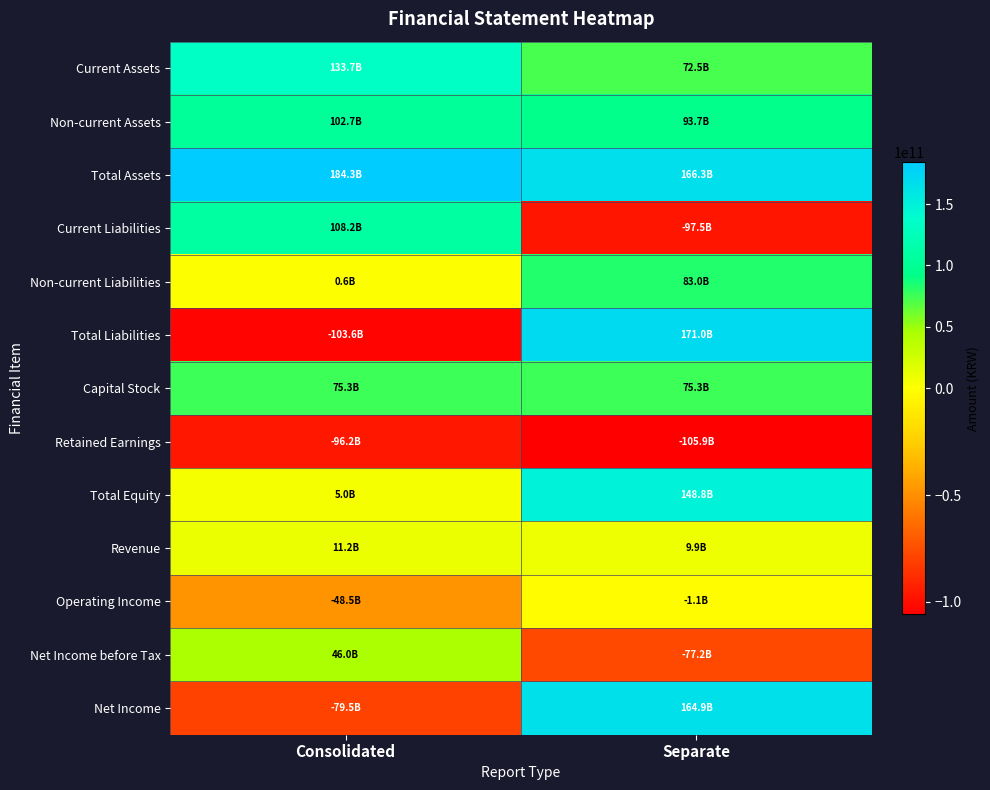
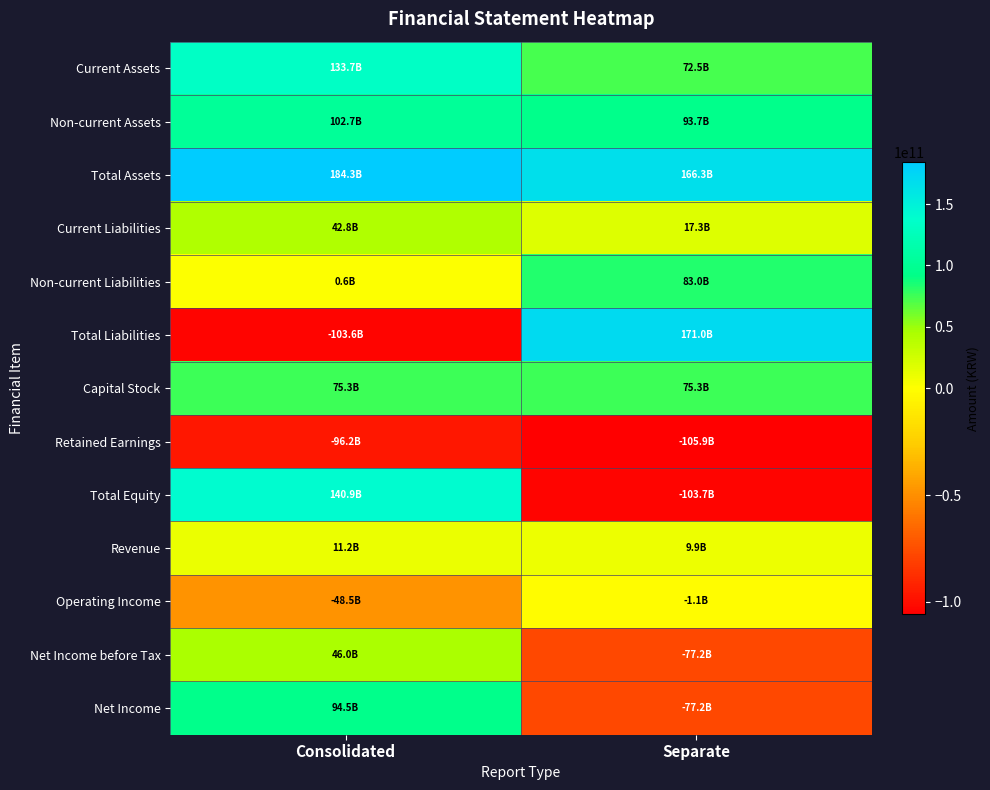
  {
    "Current Assets": {
      "Consolidated": "133.7B",
      "Separate": "72.5B"
    },
    "Non-current Assets": {
      "Consolidated": "102.7B",
      "Separate": "93.7B"
    },
    "Total Assets": {
      "Consolidated": "184.3B",
      "Separate": "166.3B"
    },
    "Current Liabilities": {
-     "Consolidated": "108.2B",
-     "Separate": "-97.5B"
+     "Consolidated": "42.8B",
+     "Separate": "17.3B"
    },
    "Non-current Liabilities": {
      "Consolidated": "0.6B",
      "Separate": "83.0B"
    },
    "Total Liabilities": {
      "Consolidated": "-103.6B",
      "Separate": "171.0B"
    },
    "Capital Stock": {
      "Consolidated": "75.3B",
      "Separate": "75.3B"
    },
    "Retained Earnings": {
      "Consolidated": "-96.2B",
      "Separate": "-105.9B"
    },
    "Total Equity": {
-     "Consolidated": "5.0B",
-     "Separate": "148.8B"
+     "Consolidated": "140.9B",
+     "Separate": "-103.7B"
    },
    "Revenue": {
      "Consolidated": "11.2B",
      "Separate": "9.9B"
    },
    "Operating Income": {
      "Consolidated": "-48.5B",
      "Separate": "-1.1B"
    },
    "Net Income before Tax": {
      "Consolidated": "46.0B",
      "Separate": "-77.2B"
    },
    "Net Income": {
-     "Consolidated": "-79.5B",
-     "Separate": "164.9B"
+     "Consolidated": "94.5B",
+     "Separate": "-77.2B"
    }
  }
